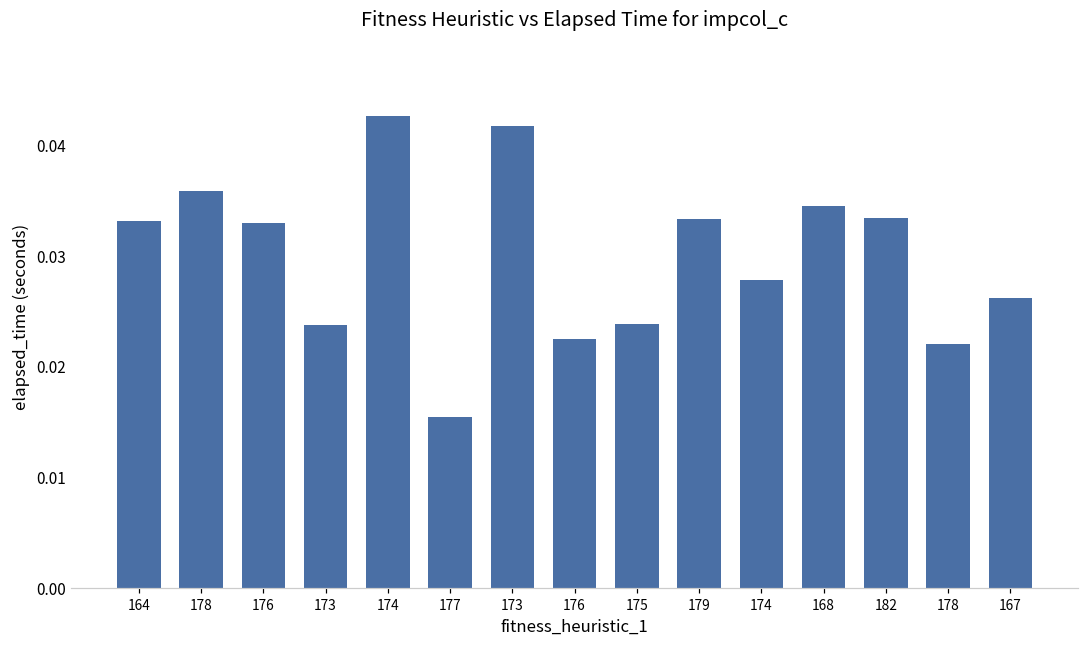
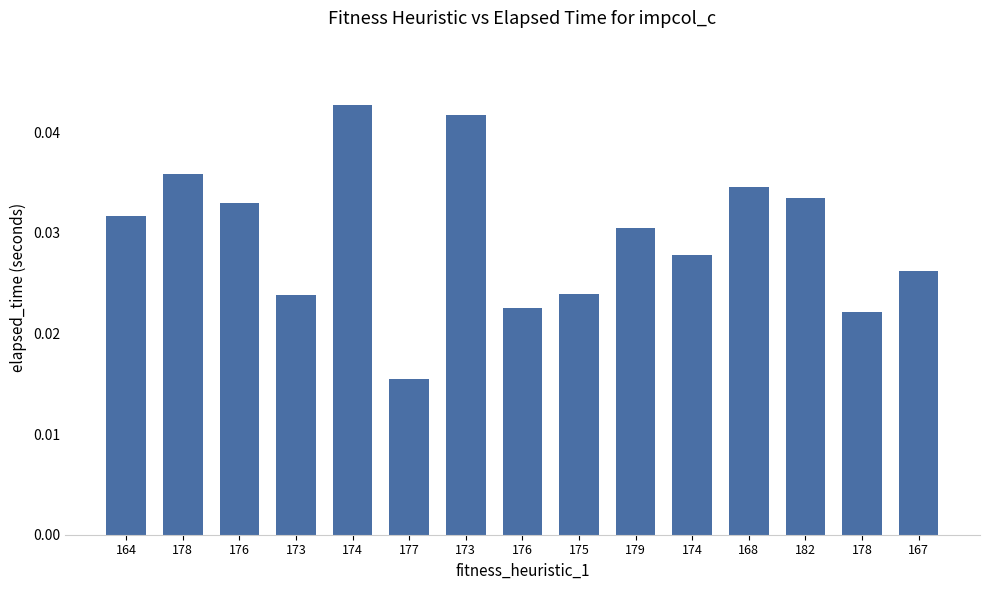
  {
-   "164": 0.0332,
+   "164": 0.0317,
    "177": 0.0155,
    "175": 0.0239,
-   "179": 0.0334,
+   "179": 0.0304,
    "168": 0.0346,
    "182": 0.0334,
    "167": 0.0262
  }
